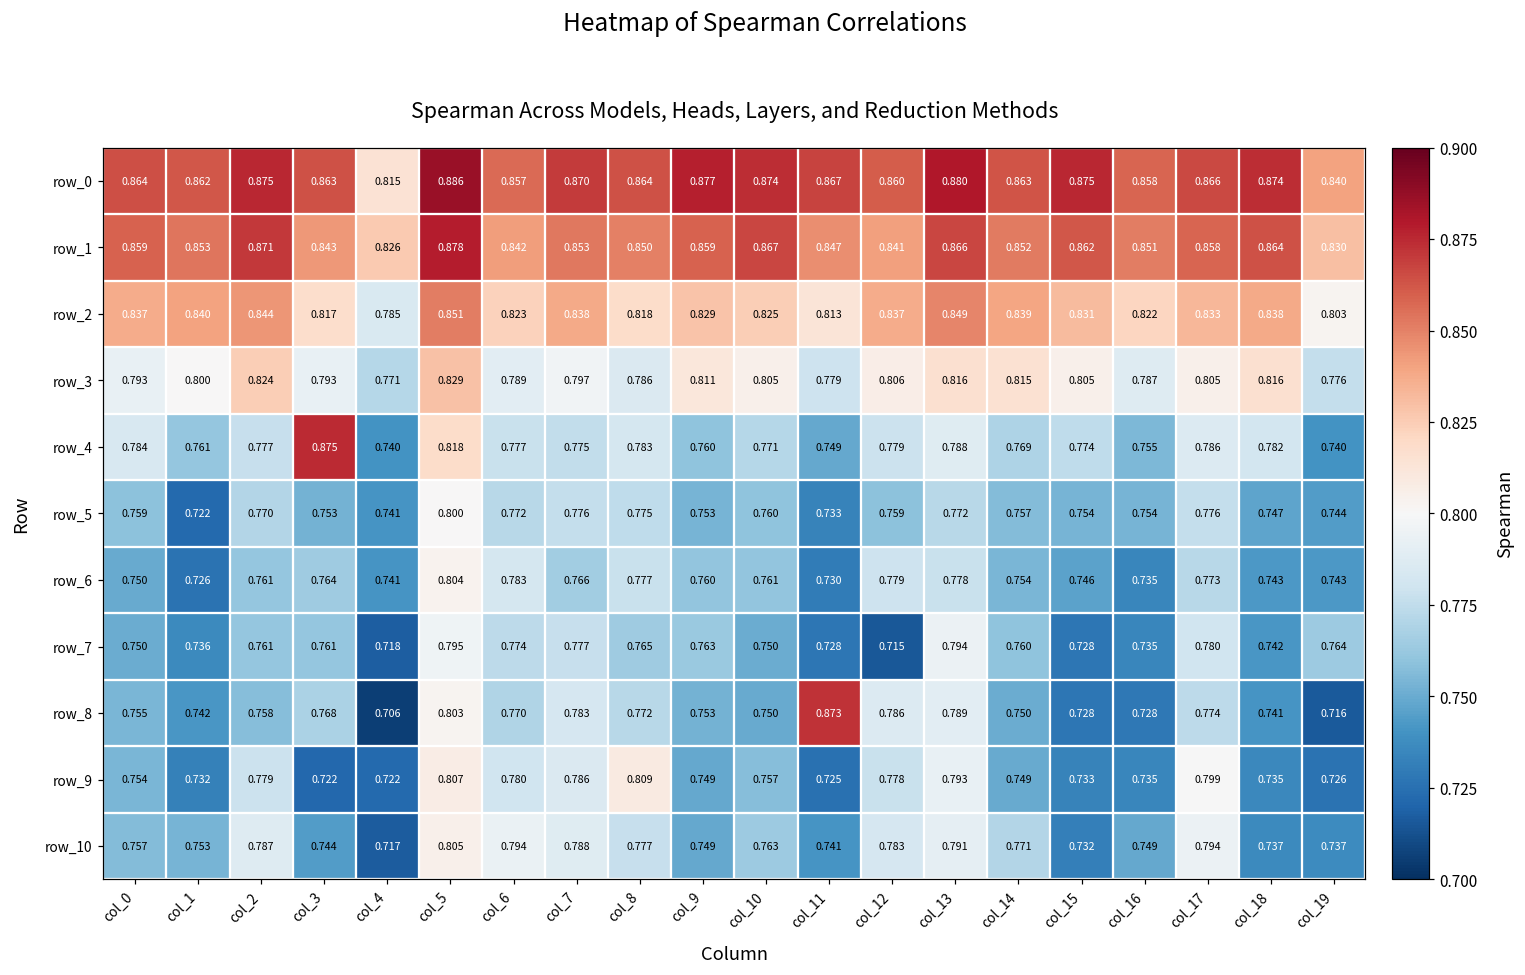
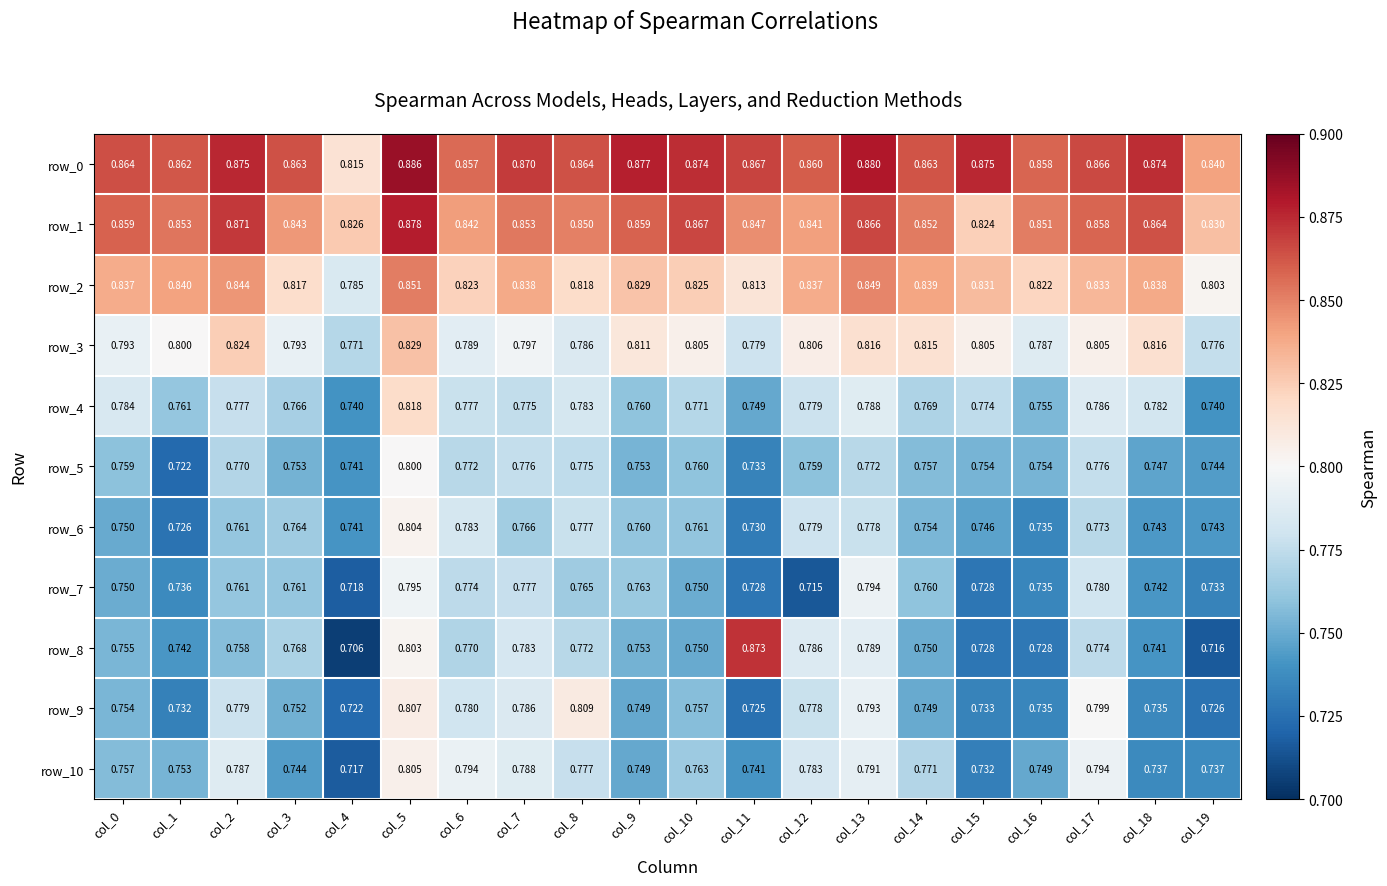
  {
    "row_1": {
      "col_0": 0.859,
      "col_1": 0.853,
      "col_2": 0.871,
      "col_3": 0.843,
      "col_4": 0.826,
      "col_5": 0.878,
      "col_6": 0.842,
      "col_7": 0.853,
      "col_8": 0.850,
      "col_9": 0.859,
      "col_10": 0.867,
      "col_11": 0.847,
      "col_12": 0.841,
      "col_13": 0.866,
      "col_14": 0.852,
-     "col_15": 0.862,
+     "col_15": 0.824,
      "col_16": 0.851,
      "col_17": 0.858,
      "col_18": 0.864,
      "col_19": 0.830
    },
    "row_4": {
      "col_0": 0.784,
      "col_1": 0.761,
      "col_2": 0.777,
-     "col_3": 0.875,
+     "col_3": 0.766,
      "col_4": 0.740,
      "col_5": 0.818,
      "col_6": 0.777,
      "col_7": 0.775,
      "col_8": 0.783,
      "col_9": 0.760,
      "col_10": 0.771,
      "col_11": 0.749,
      "col_12": 0.779,
      "col_13": 0.788,
      "col_14": 0.769,
      "col_15": 0.774,
      "col_16": 0.755,
      "col_17": 0.786,
      "col_18": 0.782,
      "col_19": 0.740
    },
    "row_7": {
      "col_0": 0.750,
      "col_1": 0.736,
      "col_2": 0.761,
      "col_3": 0.761,
      "col_4": 0.718,
      "col_5": 0.795,
      "col_6": 0.774,
      "col_7": 0.777,
      "col_8": 0.765,
      "col_9": 0.763,
      "col_10": 0.750,
      "col_11": 0.728,
      "col_12": 0.715,
      "col_13": 0.794,
      "col_14": 0.760,
      "col_15": 0.728,
      "col_16": 0.735,
      "col_17": 0.780,
      "col_18": 0.742,
-     "col_19": 0.764
+     "col_19": 0.733
    },
    "row_9": {
      "col_0": 0.754,
      "col_1": 0.732,
      "col_2": 0.779,
-     "col_3": 0.722,
+     "col_3": 0.752,
      "col_4": 0.722,
      "col_5": 0.807,
      "col_6": 0.780,
      "col_7": 0.786,
      "col_8": 0.809,
      "col_9": 0.749,
      "col_10": 0.757,
      "col_11": 0.725,
      "col_12": 0.778,
      "col_13": 0.793,
      "col_14": 0.749,
      "col_15": 0.733,
      "col_16": 0.735,
      "col_17": 0.799,
      "col_18": 0.735,
      "col_19": 0.726
    }
  }
